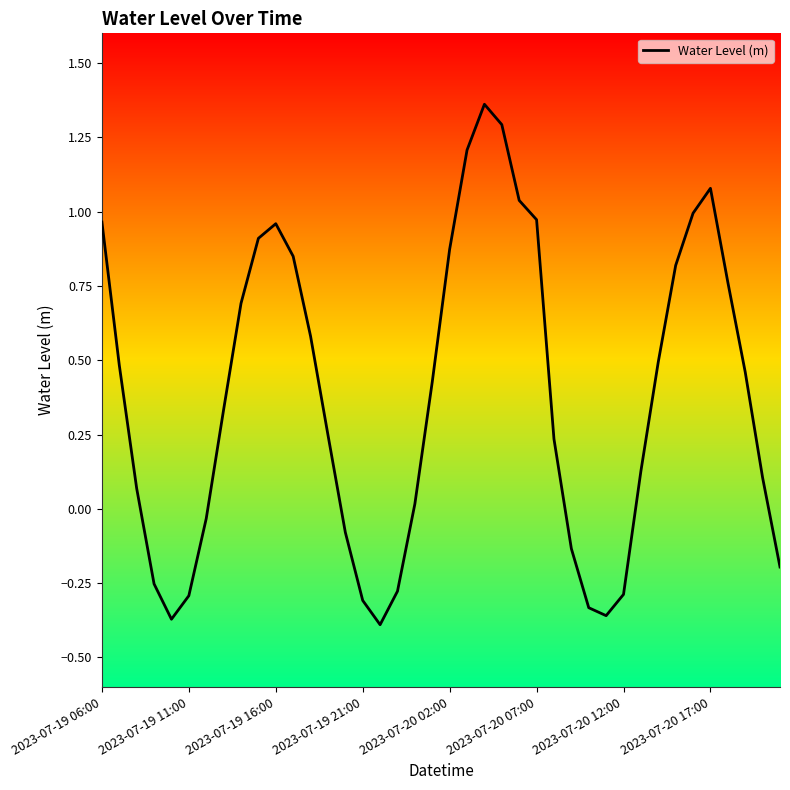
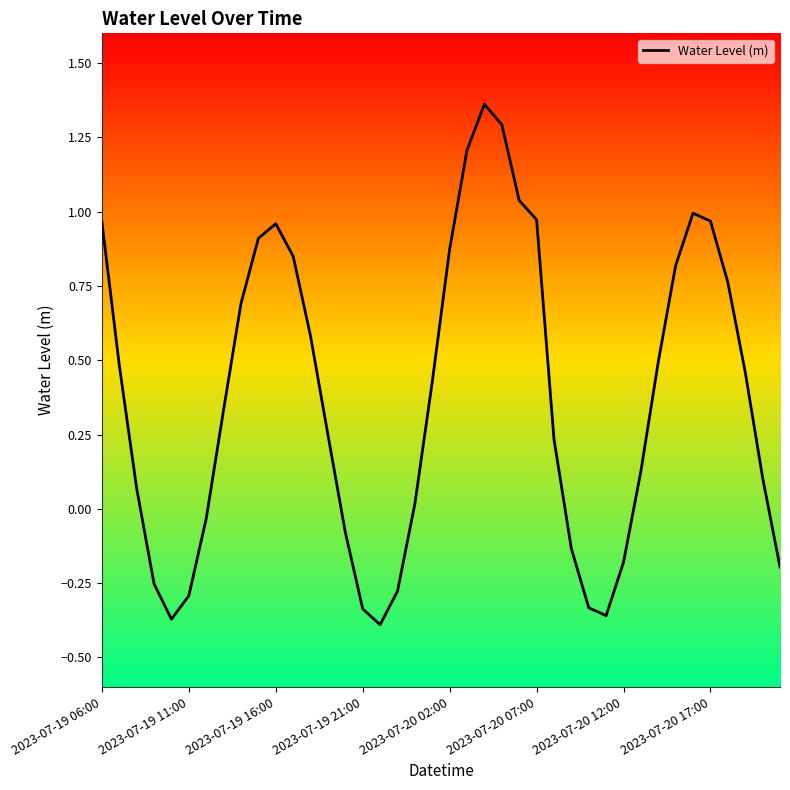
  {
    "2023-07-19 06:00": 0.96,
    "2023-07-19 11:00": -0.29,
    "2023-07-19 16:00": 0.96,
-   "2023-07-19 21:00": -0.31,
+   "2023-07-19 21:00": -0.34,
    "2023-07-20 02:00": 0.87,
    "2023-07-20 07:00": 0.97,
-   "2023-07-20 12:00": -0.29,
-   "2023-07-20 17:00": 1.08
+   "2023-07-20 12:00": -0.18,
+   "2023-07-20 17:00": 0.97
  }
